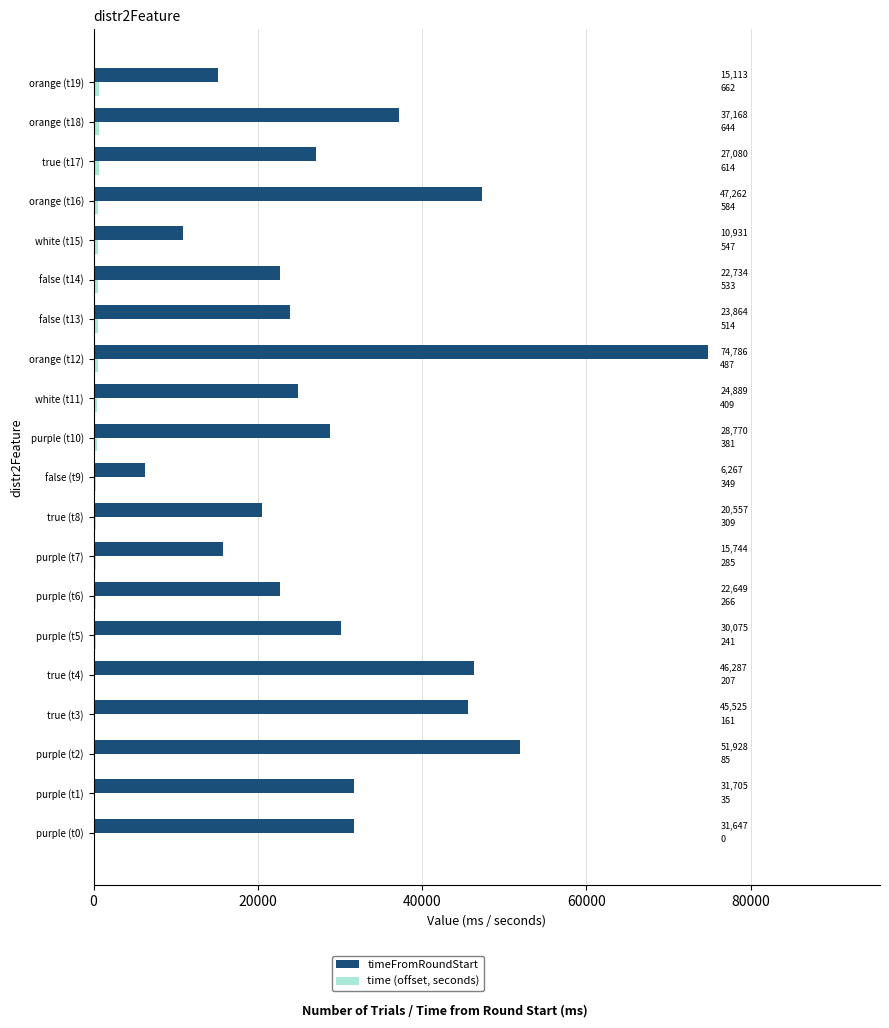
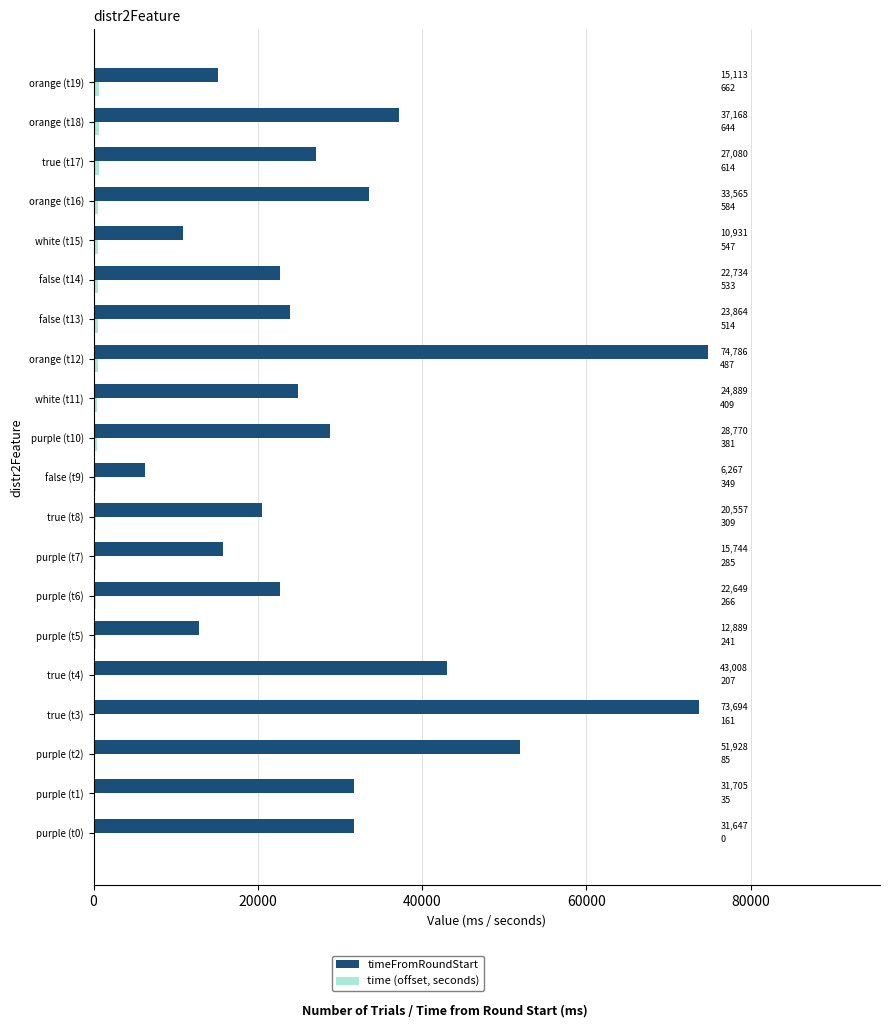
  {
    "timeFromRoundStart": {
-     "orange (t16)": "47,262",
+     "orange (t16)": "33,565",
      "orange (t12)": "74,786",
-     "purple (t5)": "30,075",
-     "true (t4)": "46,287",
-     "true (t3)": "45,525"
+     "purple (t5)": "12,889",
+     "true (t4)": "43,008",
+     "true (t3)": "73,694"
    },
    "time (offset, seconds)": {
      "orange (t19)": "1000",
      "orange (t18)": "1000",
      "true (t17)": "1000",
      "orange (t16)": "1000",
      "white (t15)": "1000",
      "false (t14)": "1000",
      "false (t13)": "1000",
      "orange (t12)": "0",
      "white (t11)": "0",
      "purple (t10)": "0",
      "false (t9)": "0",
      "true (t8)": "0",
      "purple (t0)": "0"
    }
  }
